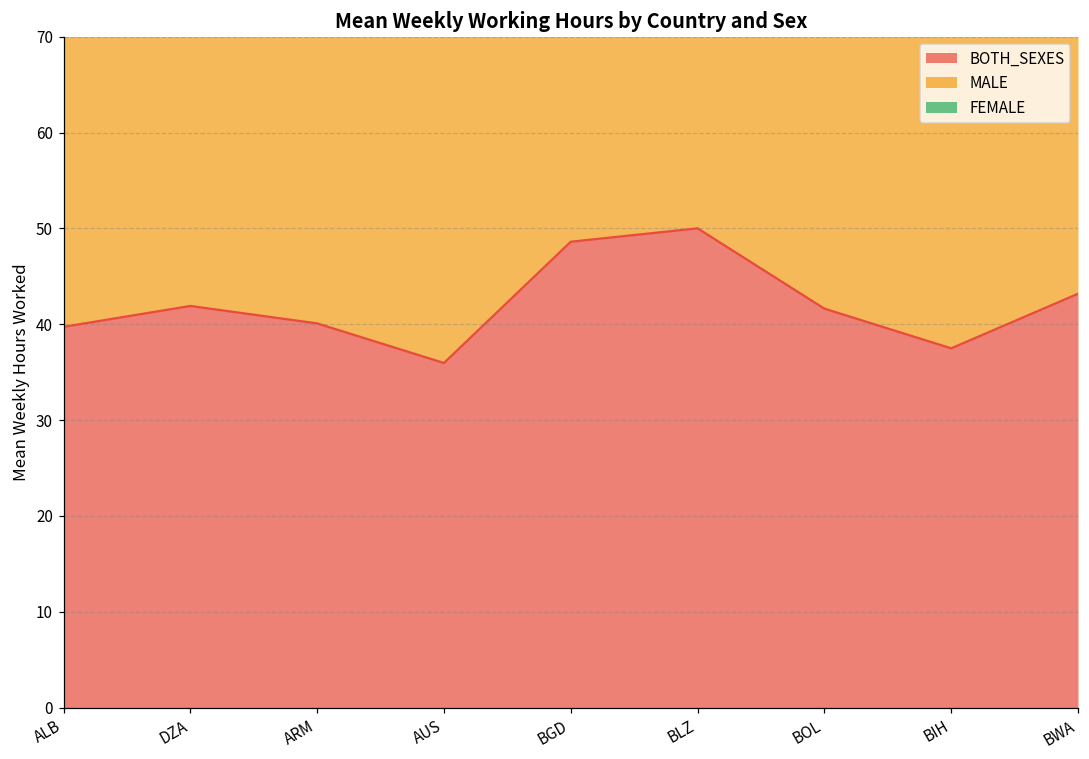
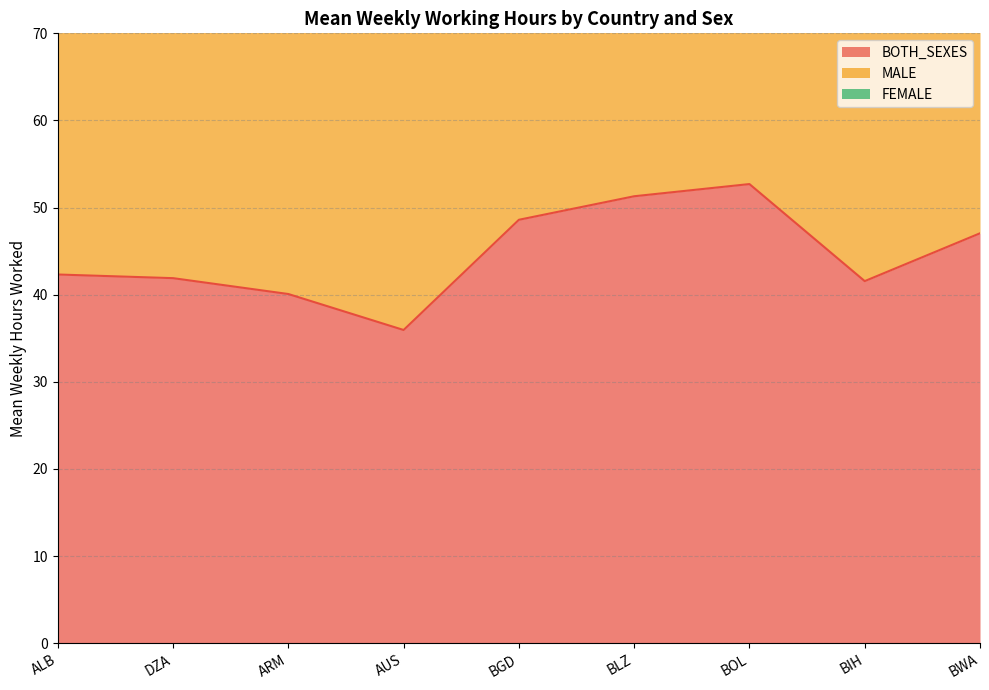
  {
    "BOTH_SEXES": {
-     "ALB": 40,
+     "ALB": 42,
      "DZA": 42,
      "ARM": 40,
      "AUS": 36,
      "BGD": 49,
-     "BLZ": 50,
-     "BOL": 42,
-     "BIH": 37,
-     "BWA": 43
+     "BLZ": 51,
+     "BOL": 53,
+     "BIH": 42,
+     "BWA": 47
    }
  }
